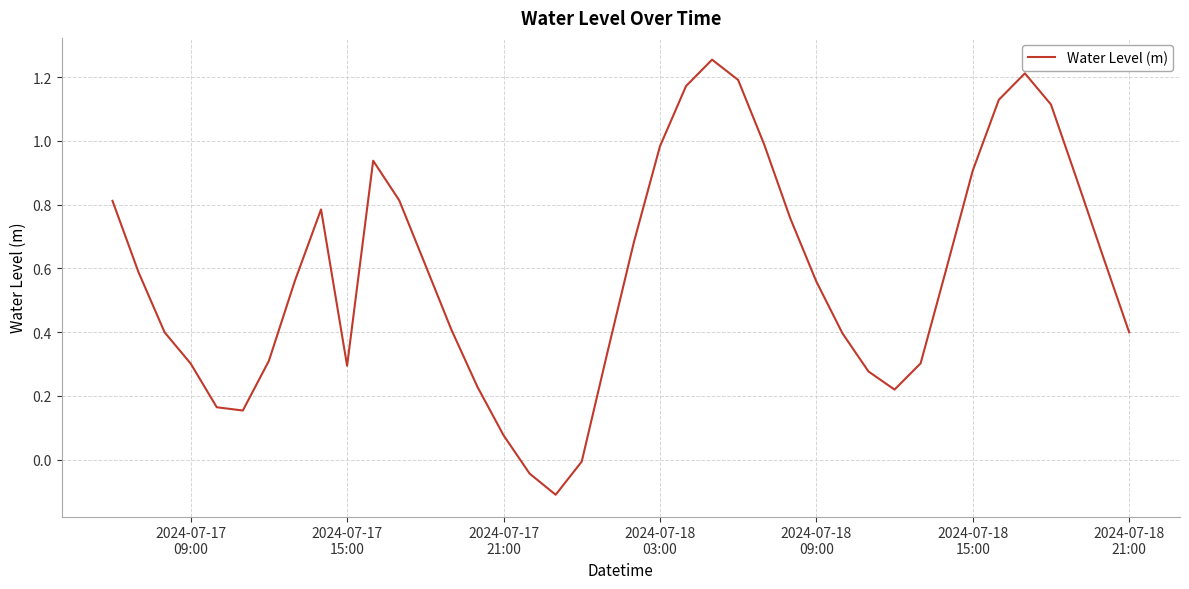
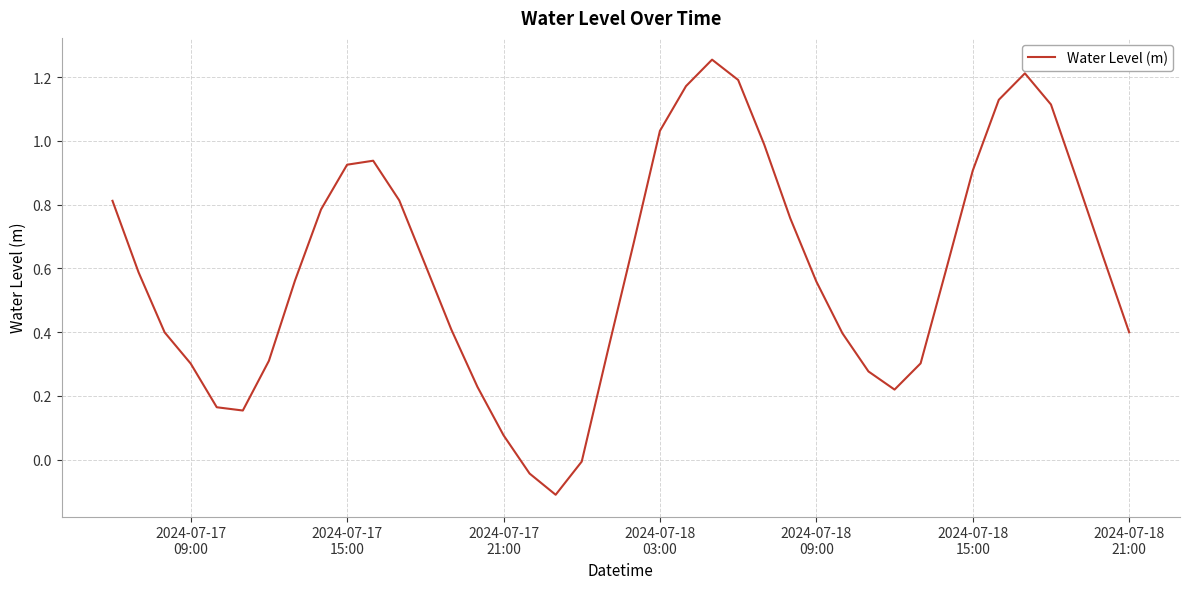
  {
    "2024-07-17 09:00": 0.30,
-   "2024-07-17 15:00": 0.29,
+   "2024-07-17 15:00": 0.93,
    "2024-07-17 21:00": 0.08,
-   "2024-07-18 03:00": 0.98,
+   "2024-07-18 03:00": 1.03,
    "2024-07-18 09:00": 0.56,
    "2024-07-18 15:00": 0.91,
    "2024-07-18 21:00": 0.40
  }
